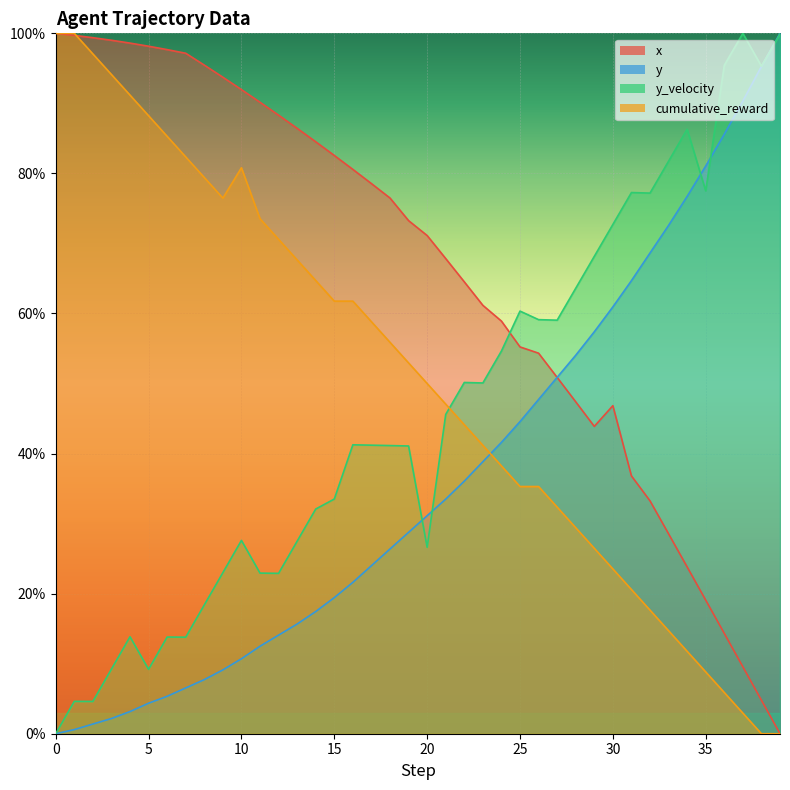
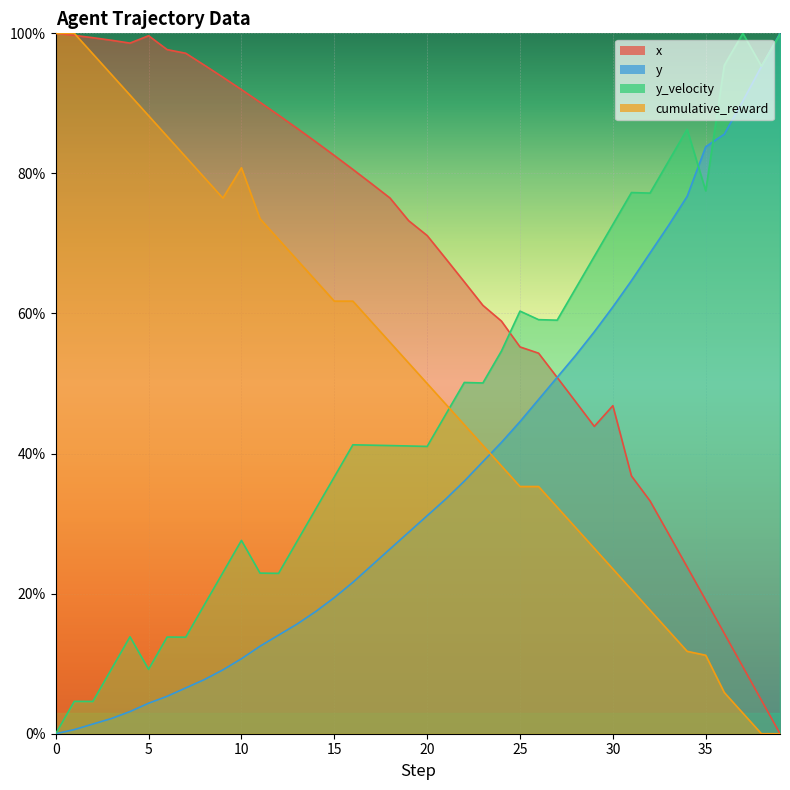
  {
    "x": {
-     "5": "98%",
+     "5": "100%",
      "10": "92%",
      "15": "83%",
      "20": "71%",
      "25": "55%",
      "30": "47%",
      "35": "19%"
    },
    "y": {
      "5": "4%",
      "10": "11%",
      "15": "19%",
      "20": "31%",
      "25": "45%",
      "30": "61%",
-     "35": "81%"
+     "35": "84%"
    },
    "y_velocity": {
      "5": "9%",
      "10": "28%",
-     "15": "34%",
-     "20": "27%",
+     "15": "37%",
+     "20": "41%",
      "25": "60%",
      "30": "73%",
      "35": "78%"
    },
    "cumulative_reward": {
      "5": "88%",
      "10": "81%",
      "15": "62%",
      "20": "50%",
      "25": "35%",
      "30": "24%",
-     "35": "9%"
+     "35": "11%"
    }
  }
